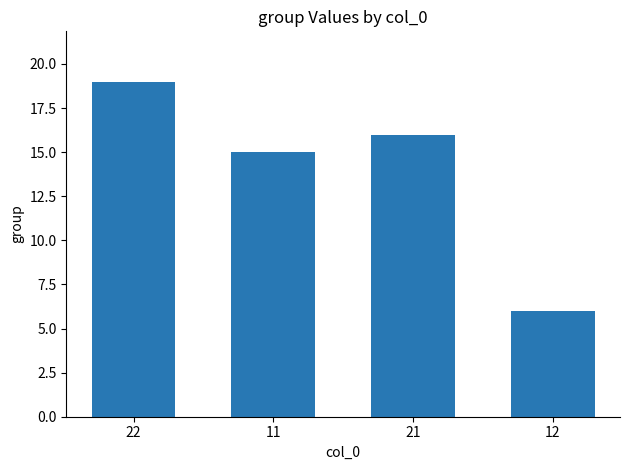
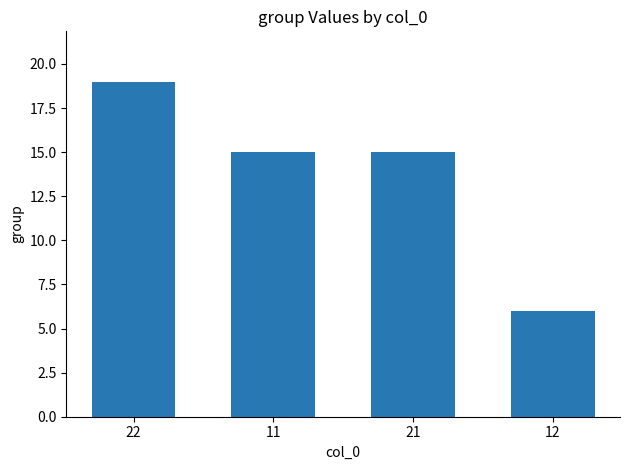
  {
    "22": 19,
    "11": 15,
-   "21": 16,
+   "21": 15,
    "12": 6
  }
